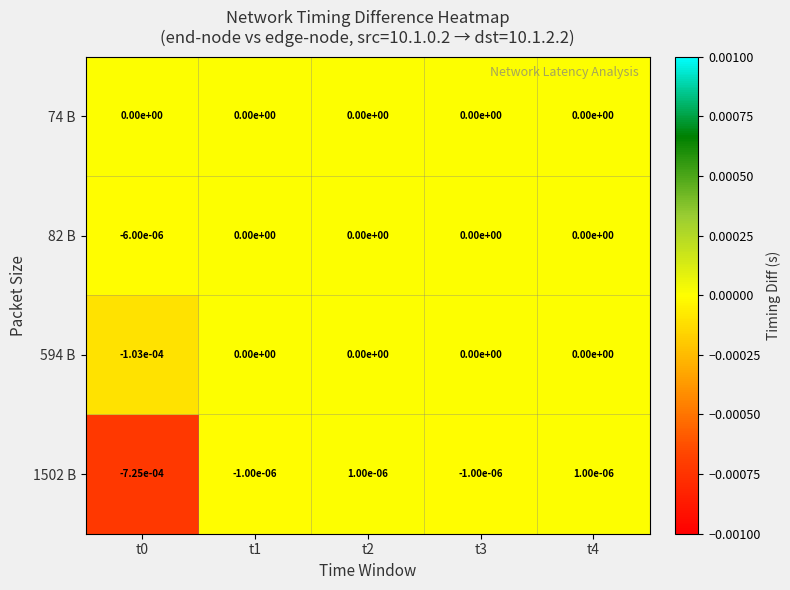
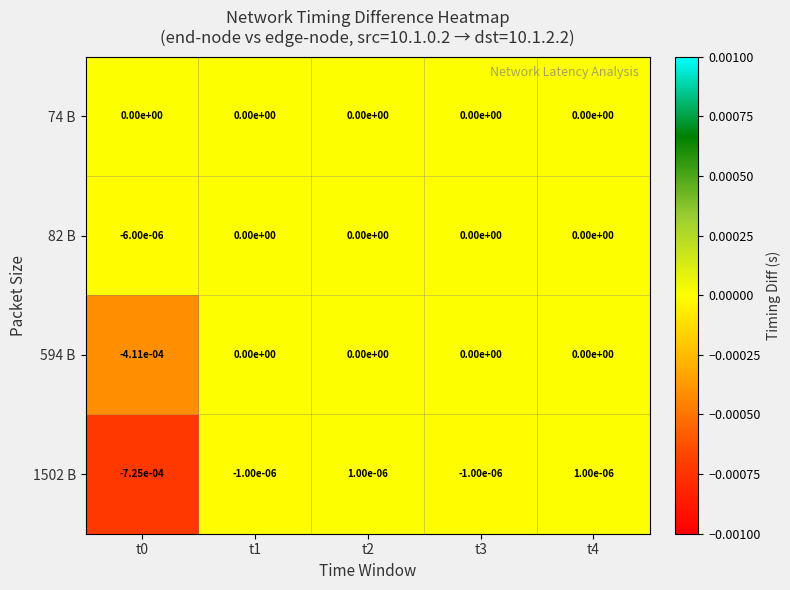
  {
    "74 B": {
      "t0": "0.00e+00",
      "t1": "0.00e+00",
      "t2": "0.00e+00",
      "t3": "0.00e+00"
    },
    "82 B": {
      "t0": "-6.00e-06",
      "t1": "0.00e+00",
      "t2": "0.00e+00",
      "t3": "0.00e+00",
      "t4": "0.00e+00"
    },
    "594 B": {
-     "t0": "-1.03e-04",
+     "t0": "-4.11e-04",
      "t1": "0.00e+00",
      "t2": "0.00e+00",
      "t3": "0.00e+00",
      "t4": "0.00e+00"
    },
    "1502 B": {
      "t0": "-7.25e-04",
      "t1": "-1.00e-06",
      "t2": "1.00e-06",
      "t3": "-1.00e-06",
      "t4": "1.00e-06"
    }
  }
